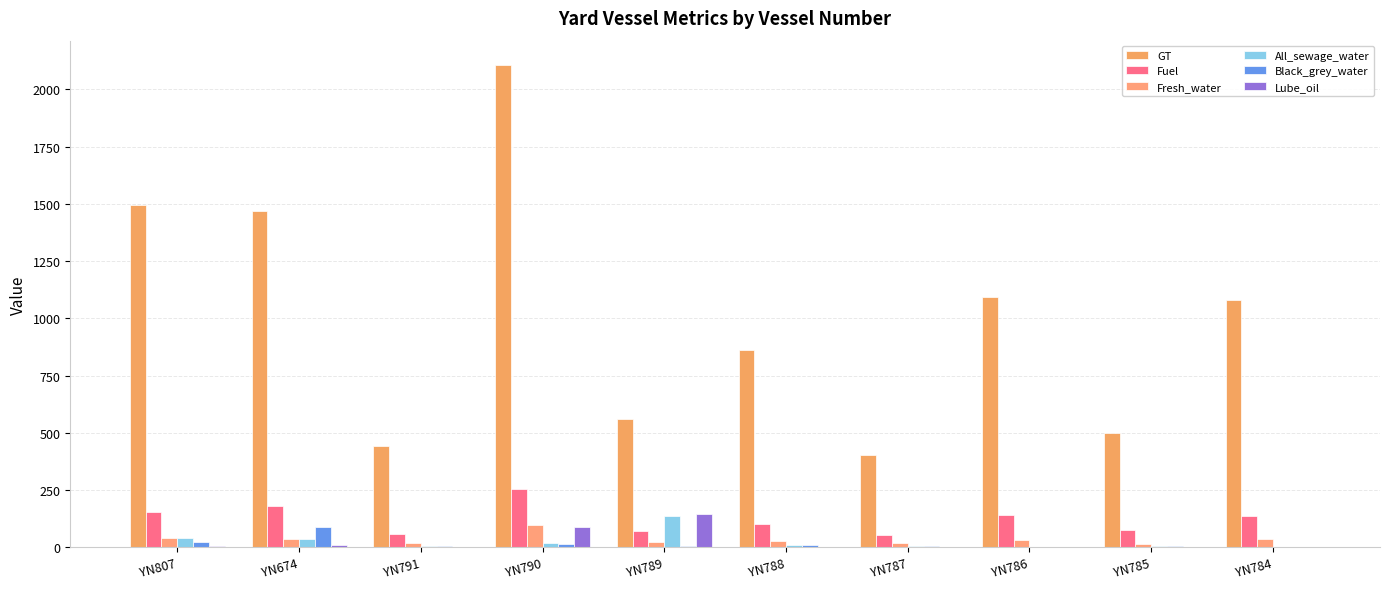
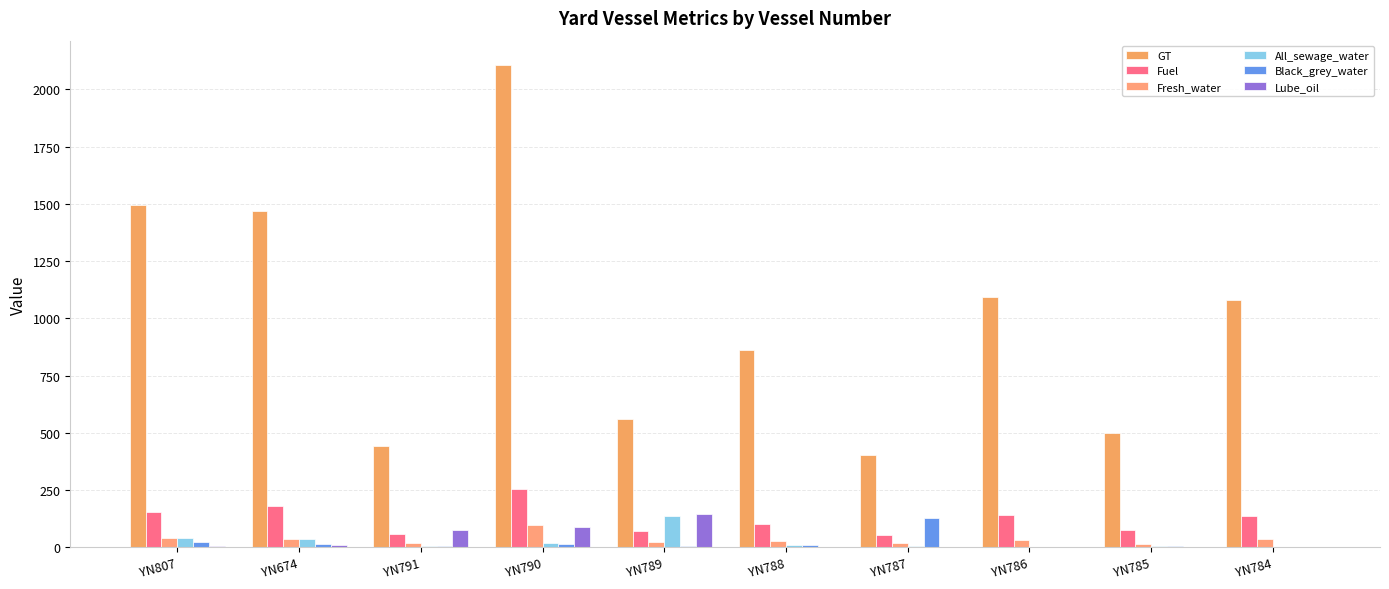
  {
    "All_sewage_water": {
      "YN807": 40,
      "YN674": 30,
      "YN790": 20,
      "YN789": 140,
      "YN788": 10,
      "YN786": 0,
      "YN784": 0
    },
    "Black_grey_water": {
      "YN807": 30,
-     "YN674": 90,
+     "YN674": 10,
      "YN790": 20,
      "YN788": 10,
-     "YN787": 10,
+     "YN787": 130,
      "YN786": 0,
      "YN784": 0
    },
    "Lube_oil": {
-     "YN791": 0,
+     "YN791": 80,
      "YN790": 90,
      "YN789": 150,
      "YN786": 0,
      "YN784": 0
    }
  }
